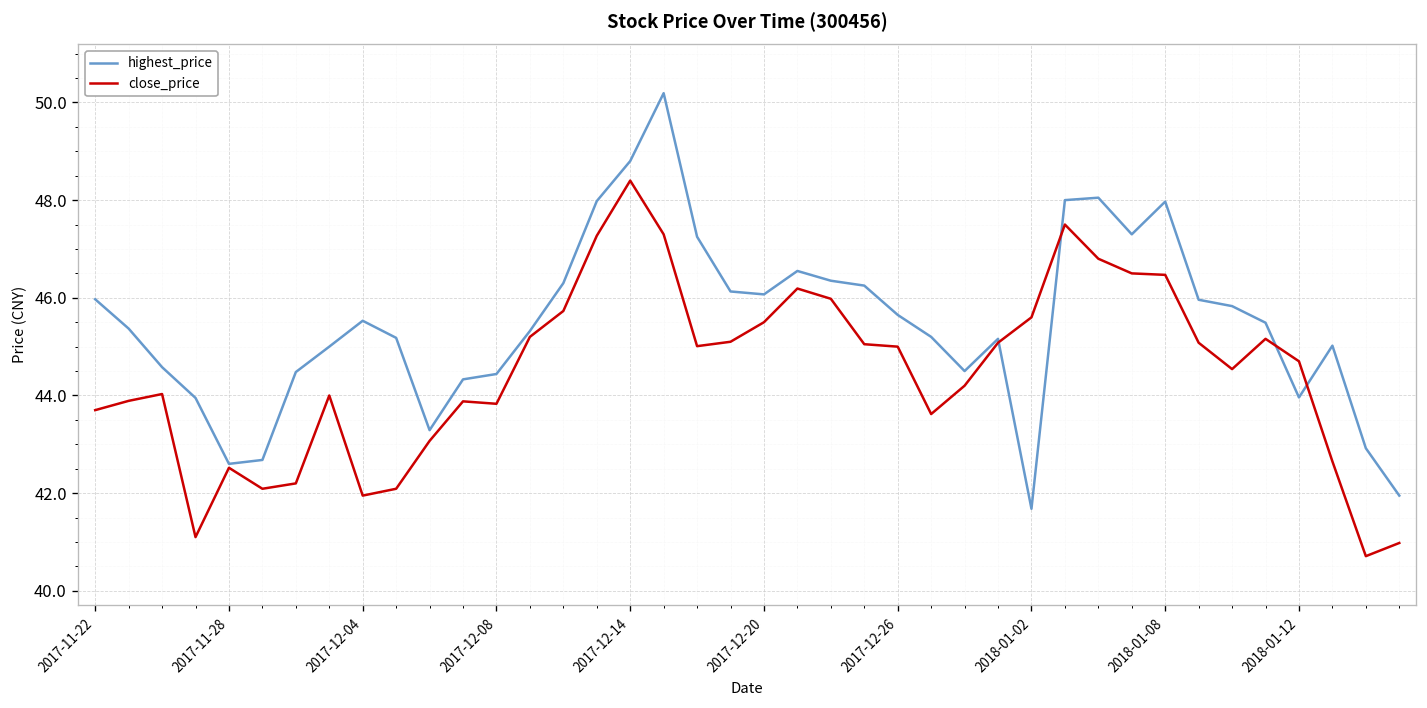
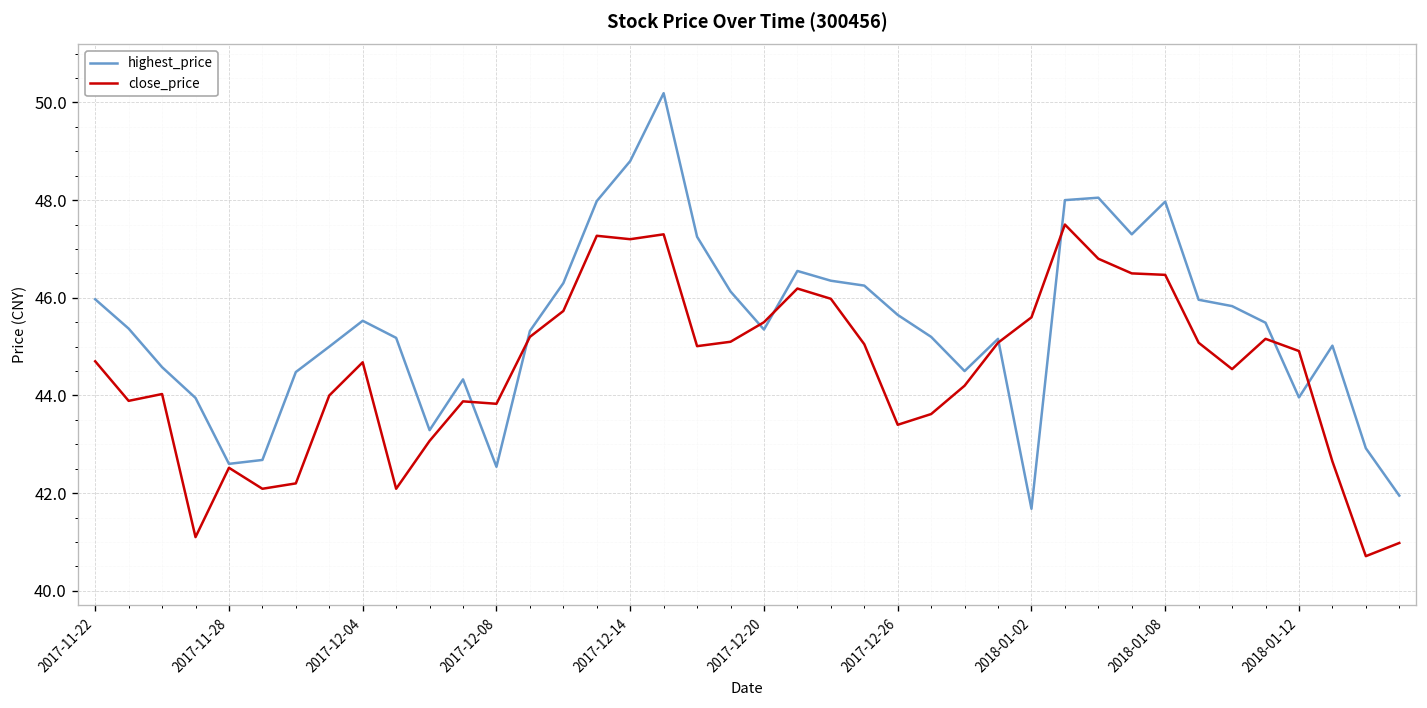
  {
    "highest_price": {
      "2017-11-22": 46.0,
      "2017-11-28": 42.6,
      "2017-12-04": 45.5,
-     "2017-12-08": 44.4,
+     "2017-12-08": 42.5,
      "2017-12-14": 48.8,
-     "2017-12-20": 46.1,
+     "2017-12-20": 45.4,
      "2017-12-26": 45.7,
      "2018-01-02": 41.7,
      "2018-01-08": 48.0,
      "2018-01-12": 44.0
    },
    "close_price": {
-     "2017-11-22": 43.7,
+     "2017-11-22": 44.7,
      "2017-11-28": 42.5,
-     "2017-12-04": 42.0,
+     "2017-12-04": 44.7,
      "2017-12-08": 43.8,
-     "2017-12-14": 48.4,
+     "2017-12-14": 47.2,
      "2017-12-20": 45.5,
-     "2017-12-26": 45.0,
+     "2017-12-26": 43.4,
      "2018-01-02": 45.6,
      "2018-01-08": 46.5,
-     "2018-01-12": 44.7
+     "2018-01-12": 44.9
    }
  }
